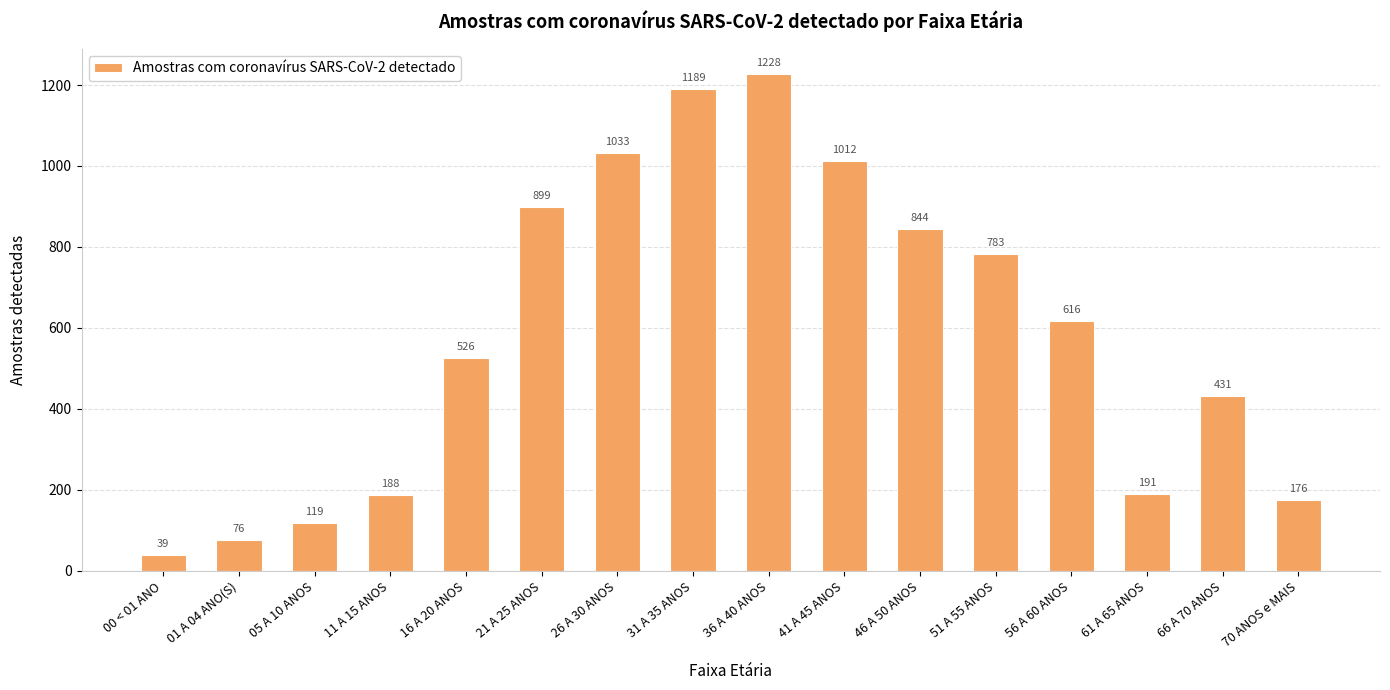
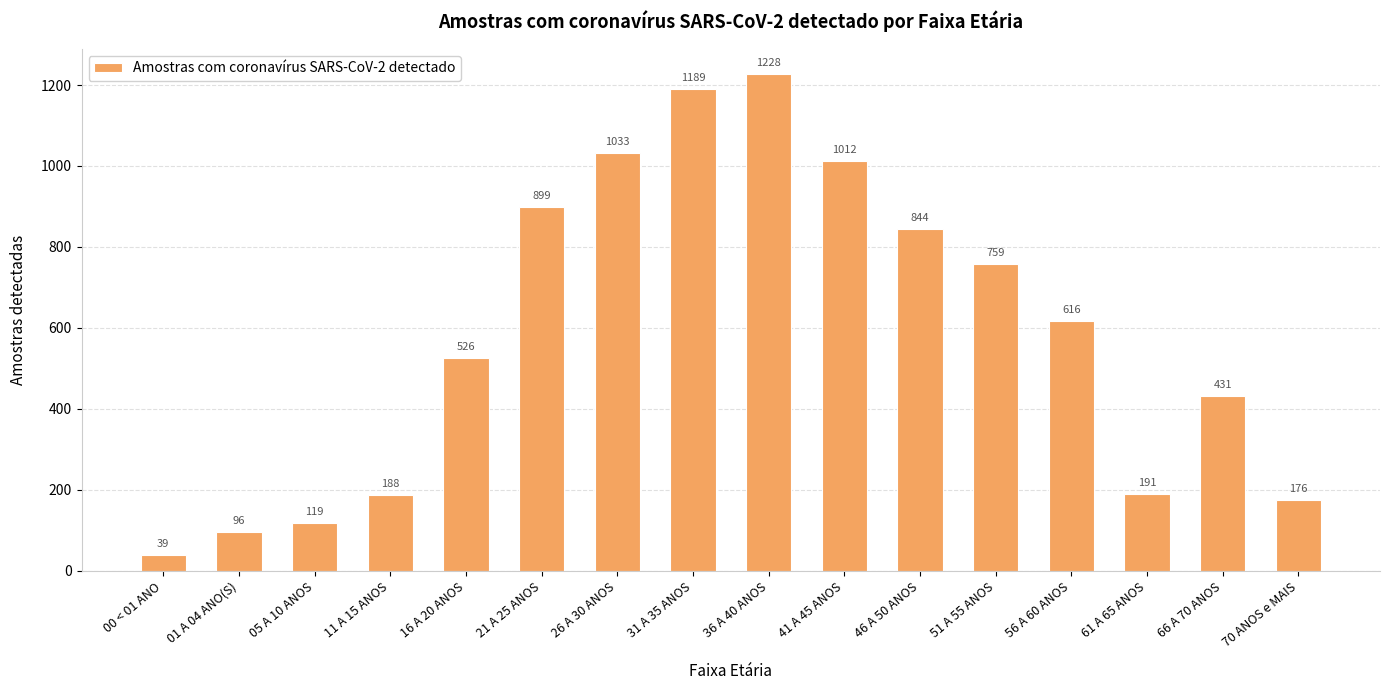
  {
    "00 < 01 ANO": 39,
-   "01 A 04 ANO(S)": 76,
+   "01 A 04 ANO(S)": 96,
    "05 A 10 ANOS": 119,
    "11 A 15 ANOS": 188,
    "16 A 20 ANOS": 526,
    "21 A 25 ANOS": 899,
    "26 A 30 ANOS": 1033,
    "31 A 35 ANOS": 1189,
    "36 A 40 ANOS": 1228,
    "41 A 45 ANOS": 1012,
    "46 A 50 ANOS": 844,
-   "51 A 55 ANOS": 783,
+   "51 A 55 ANOS": 759,
    "56 A 60 ANOS": 616,
    "61 A 65 ANOS": 191,
    "66 A 70 ANOS": 431,
    "70 ANOS e MAIS": 176
  }
